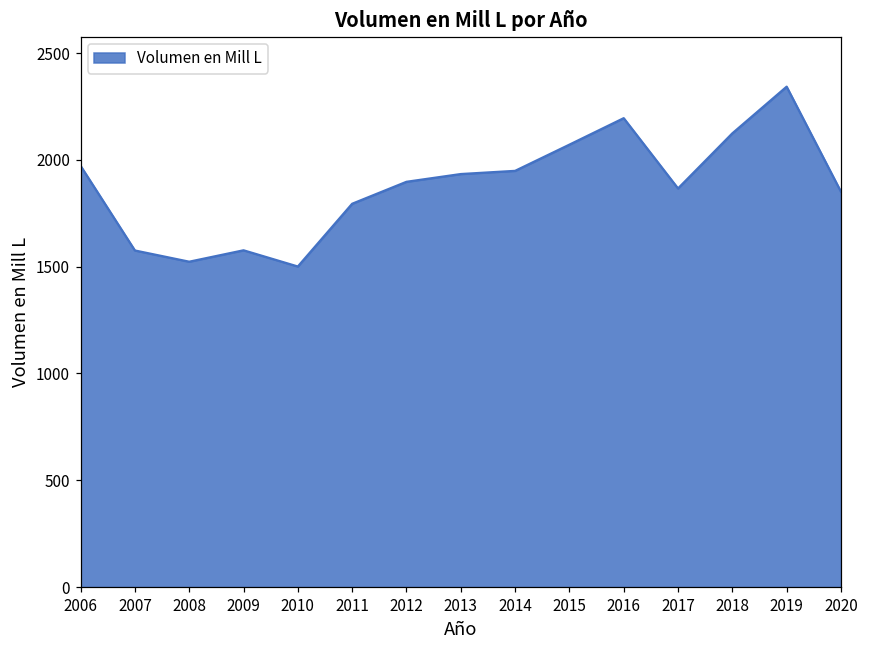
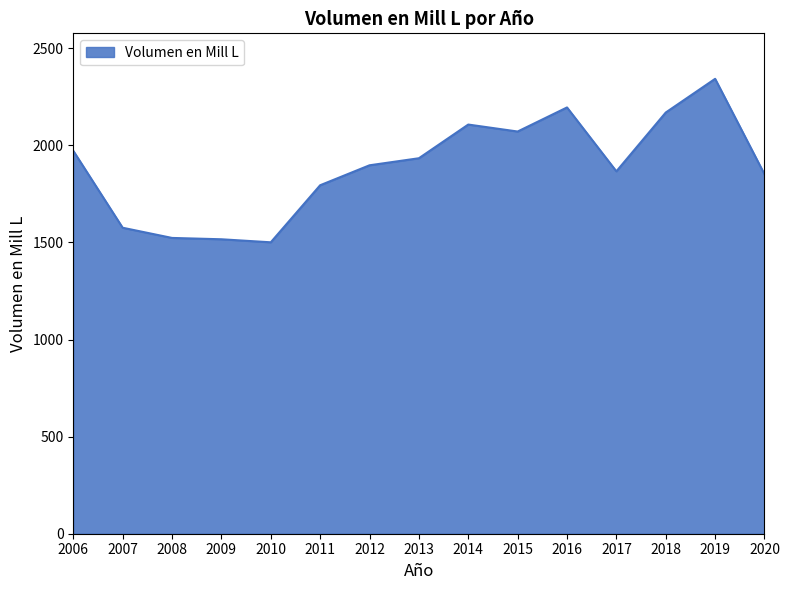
  {
    "2006": 1970,
    "2007": 1580,
    "2008": 1520,
-   "2009": 1580,
+   "2009": 1520,
    "2010": 1500,
    "2011": 1790,
    "2012": 1900,
    "2013": 1930,
-   "2014": 1950,
+   "2014": 2110,
    "2015": 2070,
    "2016": 2200,
    "2017": 1870,
-   "2018": 2120,
+   "2018": 2170,
    "2019": 2340,
    "2020": 1850
  }
